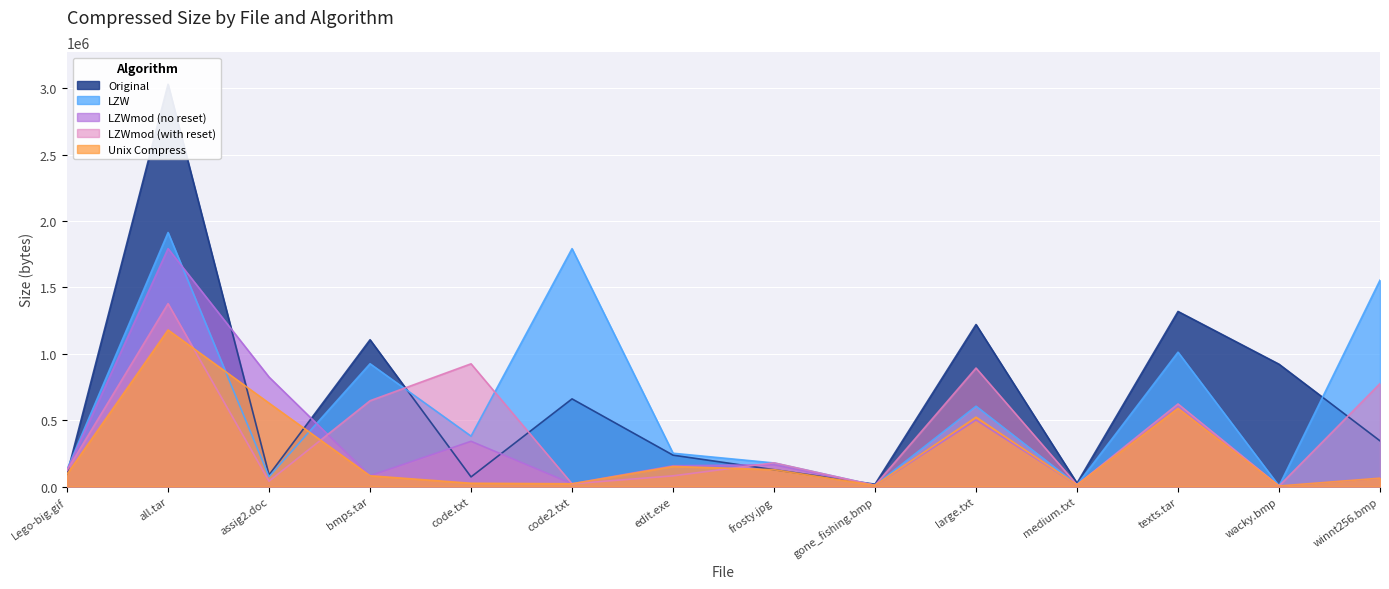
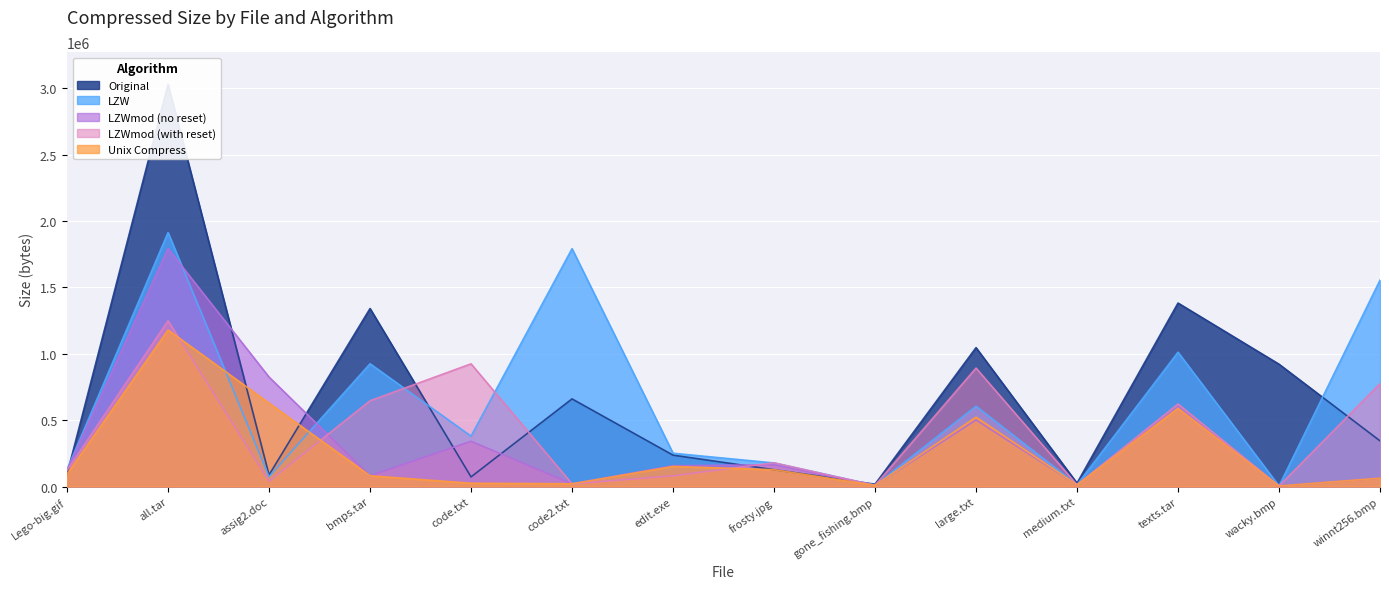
  {
    "Original": {
-     "bmps.tar": 1110000,
+     "bmps.tar": 1340000,
      "code.txt": 70000,
      "code2.txt": 660000,
-     "large.txt": 1220000,
-     "texts.tar": 1320000,
+     "large.txt": 1050000,
+     "texts.tar": 1380000,
      "wacky.bmp": 920000,
      "winnt256.bmp": 340000
    },
    "LZW": {
      "all.tar": 1910000,
      "bmps.tar": 930000,
      "code.txt": 380000,
      "code2.txt": 1790000,
      "large.txt": 610000,
      "texts.tar": 1010000,
      "winnt256.bmp": 1550000
    },
    "LZWmod (no reset)": {
      "all.tar": 1790000,
      "assig2.doc": 820000,
      "code.txt": 340000,
      "large.txt": 500000
    },
    "LZWmod (with reset)": {
-     "all.tar": 1380000,
+     "all.tar": 1250000,
      "assig2.doc": 40000,
      "bmps.tar": 650000,
      "code.txt": 920000,
      "edit.exe": 80000,
      "large.txt": 890000,
      "texts.tar": 620000,
      "winnt256.bmp": 780000
    },
    "Unix Compress": {
      "all.tar": 1180000,
      "assig2.doc": 630000,
      "code.txt": 20000,
      "large.txt": 520000
    }
  }
